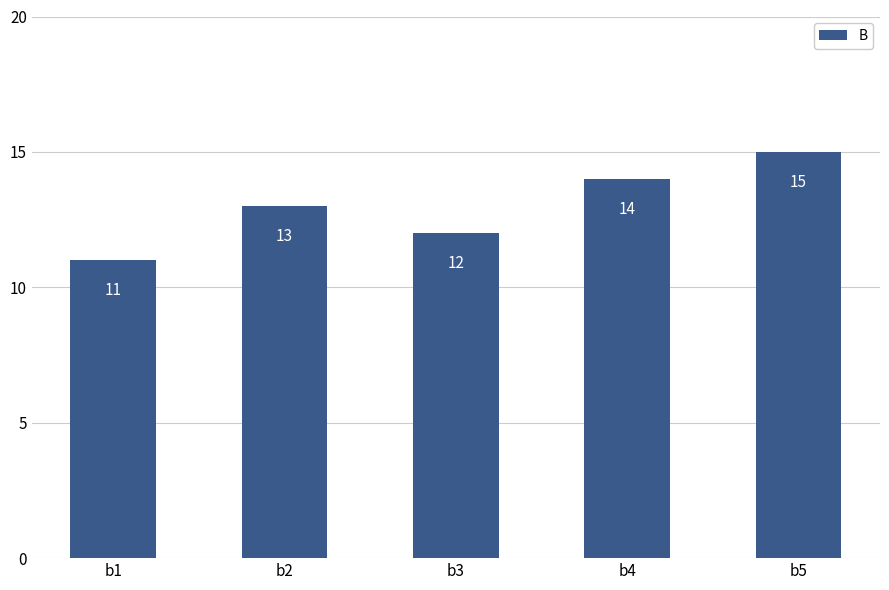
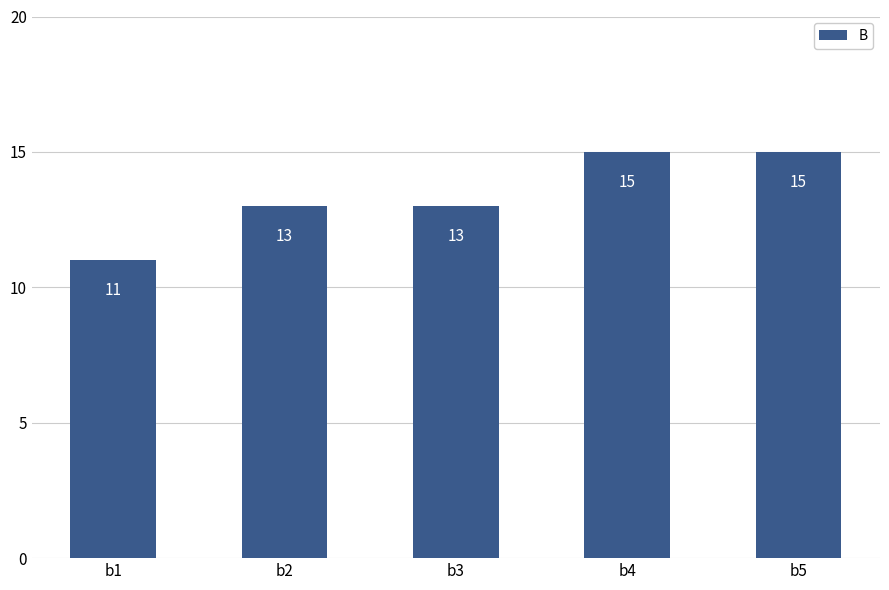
  {
    "b1": 11,
    "b2": 13,
-   "b3": 12,
-   "b4": 14,
+   "b3": 13,
+   "b4": 15,
    "b5": 15
  }
